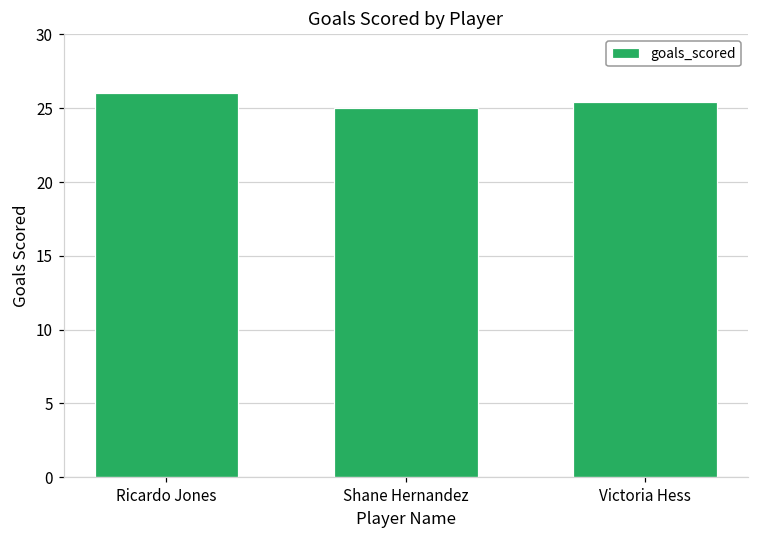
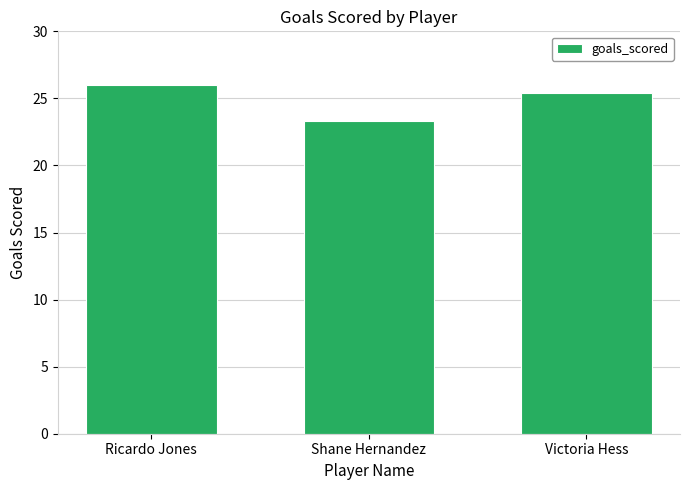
  {
    "Ricardo Jones": 26.0,
-   "Shane Hernandez": 25.0,
+   "Shane Hernandez": 23.3,
    "Victoria Hess": 25.4
  }
